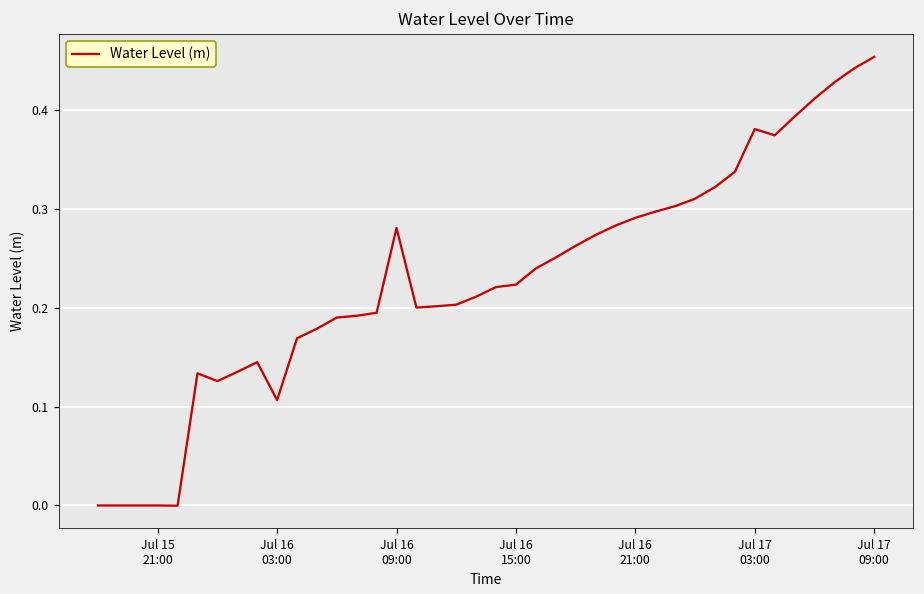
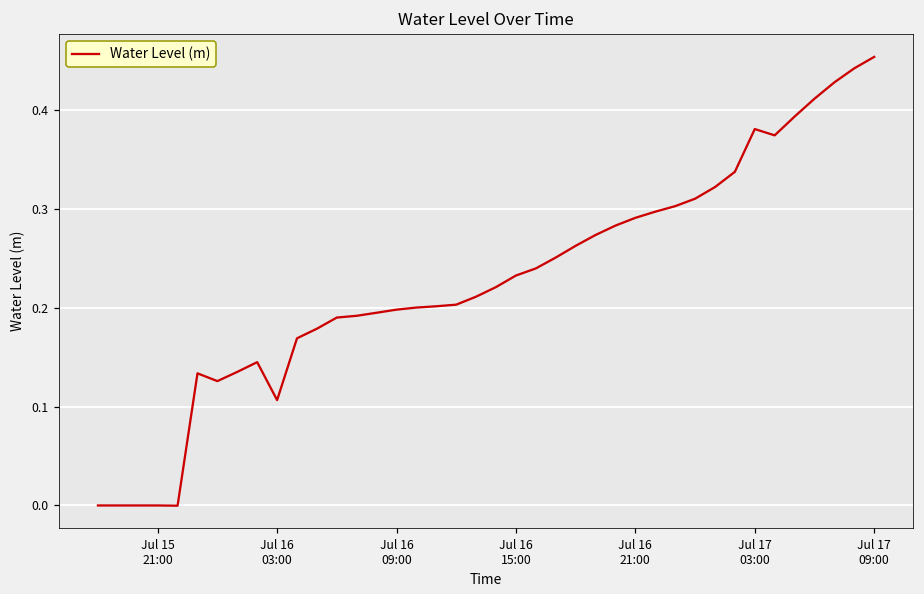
  {
    "Jul 15 21:00": 0.00,
    "Jul 16 03:00": 0.11,
-   "Jul 16 09:00": 0.28,
-   "Jul 16 15:00": 0.22,
+   "Jul 16 09:00": 0.20,
+   "Jul 16 15:00": 0.23,
    "Jul 16 21:00": 0.29,
    "Jul 17 03:00": 0.38,
    "Jul 17 09:00": 0.45
  }
